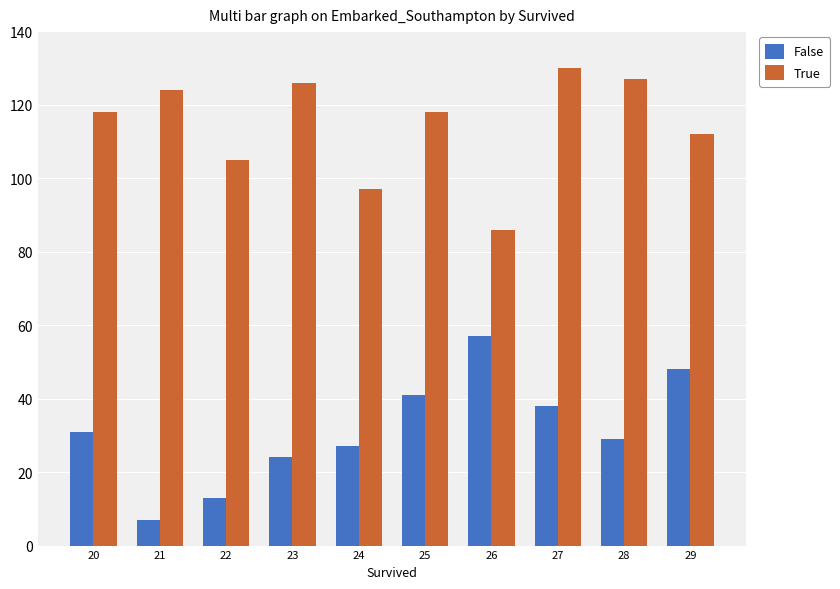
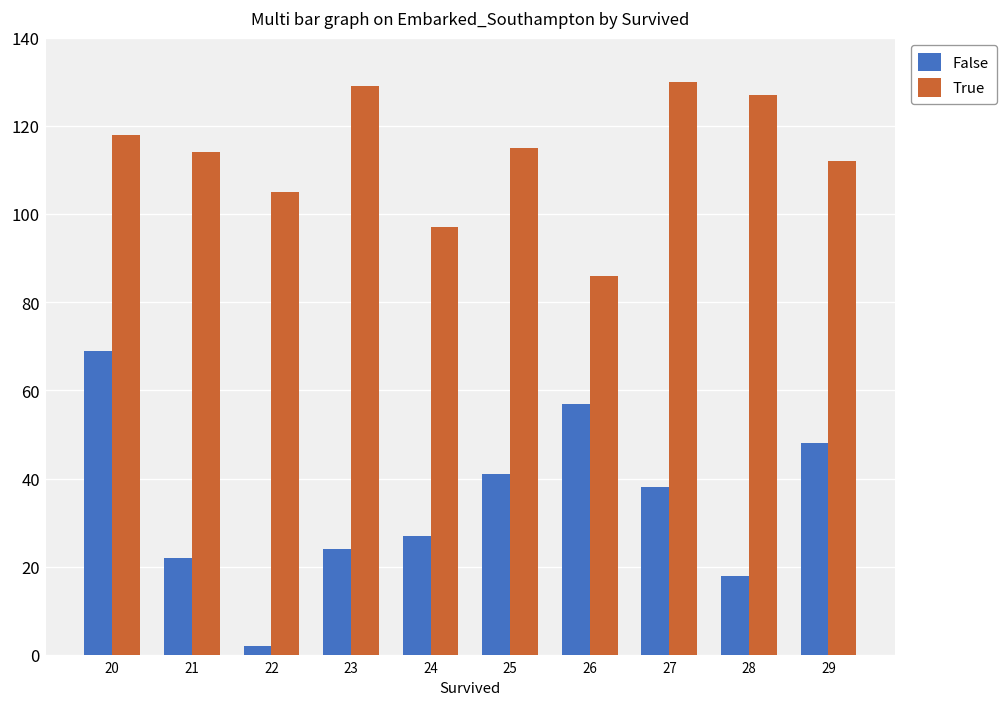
  {
    "False": {
-     "20": 31,
-     "21": 7,
-     "22": 13,
+     "20": 69,
+     "21": 22,
+     "22": 2,
      "23": 24,
      "24": 27,
      "25": 41,
      "26": 57,
      "27": 38,
-     "28": 29,
+     "28": 18,
      "29": 48
    },
    "True": {
      "20": 118,
-     "21": 124,
+     "21": 114,
      "22": 105,
-     "23": 126,
+     "23": 129,
      "24": 97,
-     "25": 118,
+     "25": 115,
      "26": 86,
      "27": 130,
      "28": 127,
      "29": 112
    }
  }
